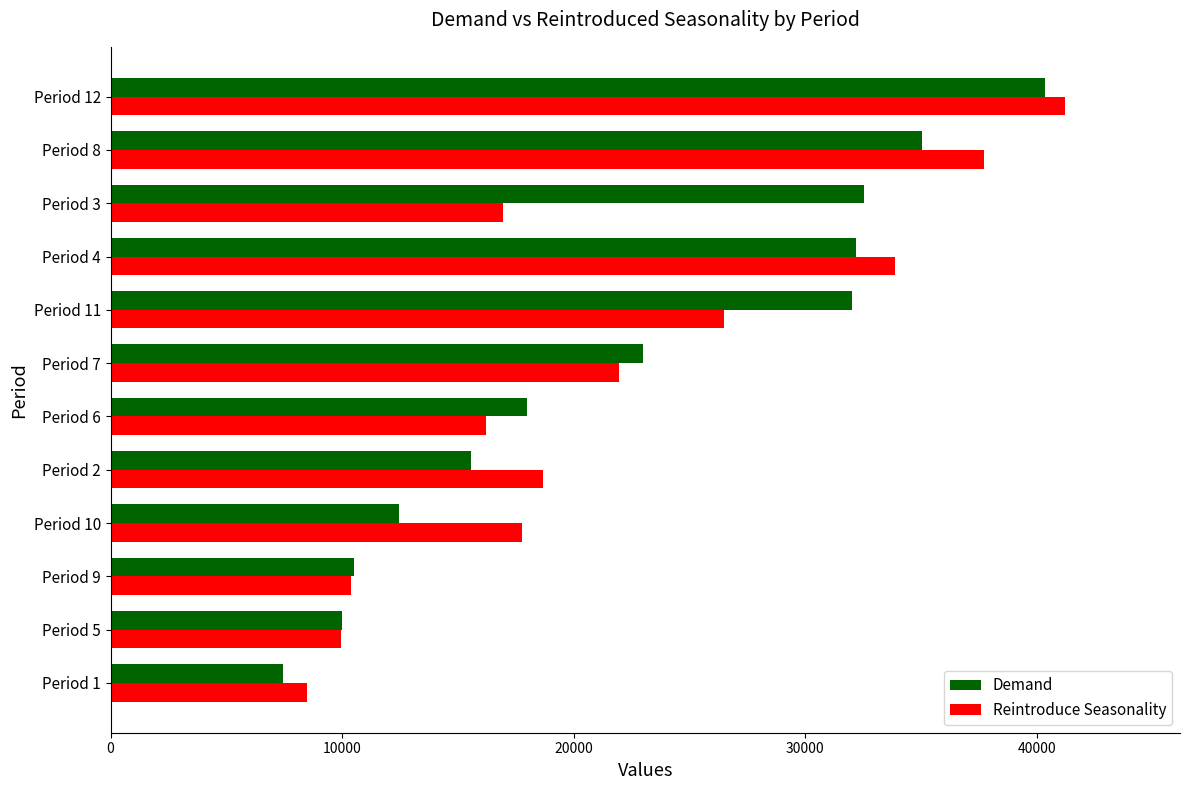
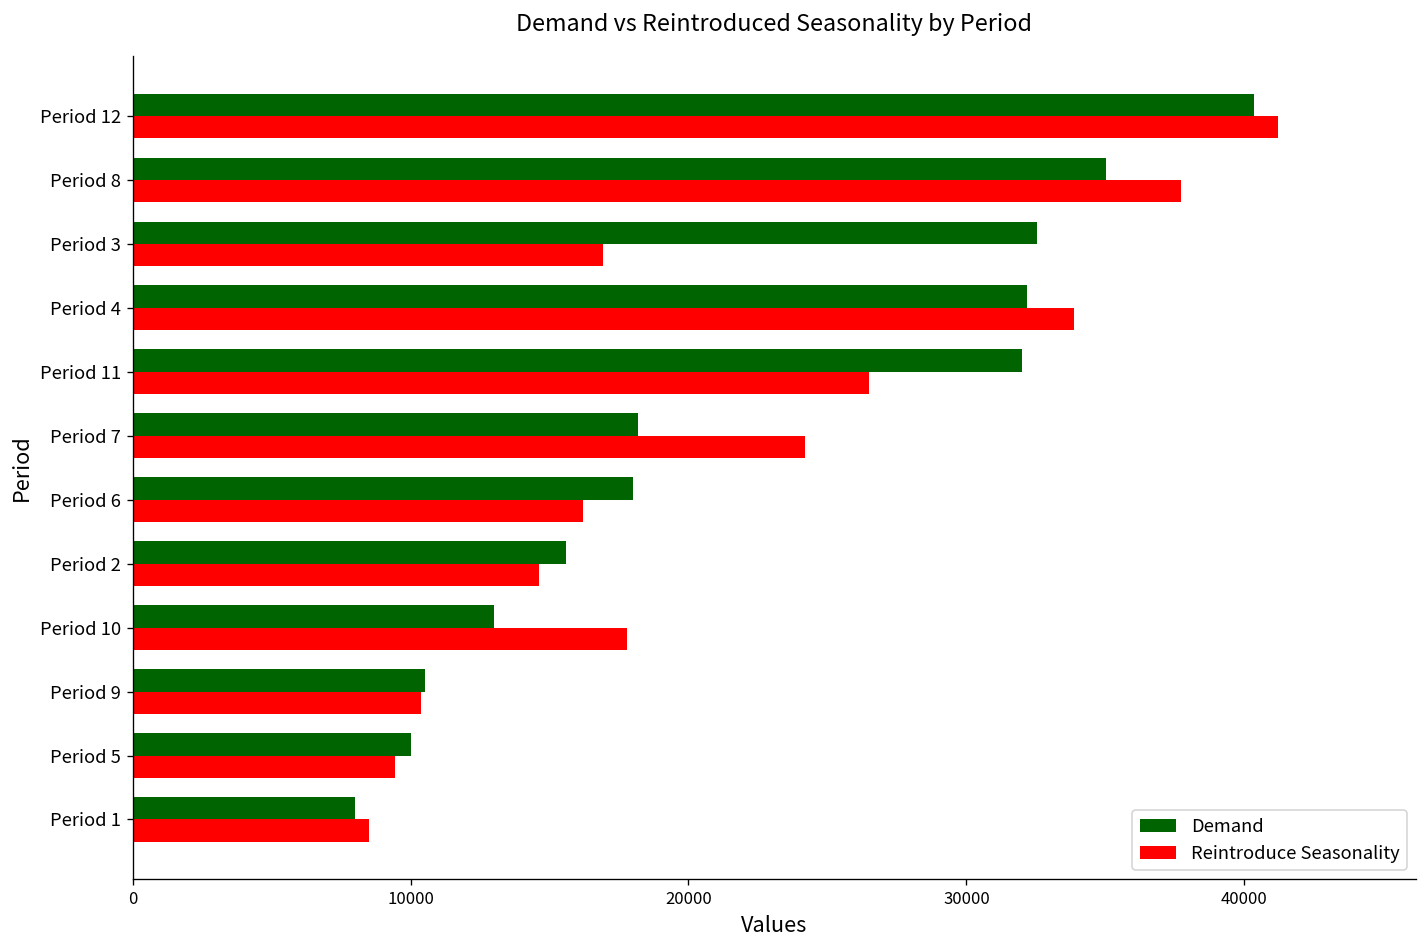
  {
    "Demand": {
      "Period 12": 40400,
      "Period 8": 35000,
      "Period 3": 32500,
      "Period 4": 32200,
      "Period 11": 32000,
-     "Period 7": 23000,
+     "Period 7": 18200,
      "Period 6": 18000,
      "Period 2": 15600,
-     "Period 10": 12400,
+     "Period 10": 13000,
      "Period 9": 10500,
      "Period 5": 10000,
-     "Period 1": 7400
+     "Period 1": 8000
    },
    "Reintroduce Seasonality": {
      "Period 12": 41200,
      "Period 8": 37700,
      "Period 3": 16900,
      "Period 4": 33900,
      "Period 11": 26500,
-     "Period 7": 21900,
+     "Period 7": 24200,
      "Period 6": 16200,
-     "Period 2": 18700,
+     "Period 2": 14600,
      "Period 10": 17800,
      "Period 9": 10400,
-     "Period 5": 10000,
+     "Period 5": 9400,
      "Period 1": 8500
    }
  }
